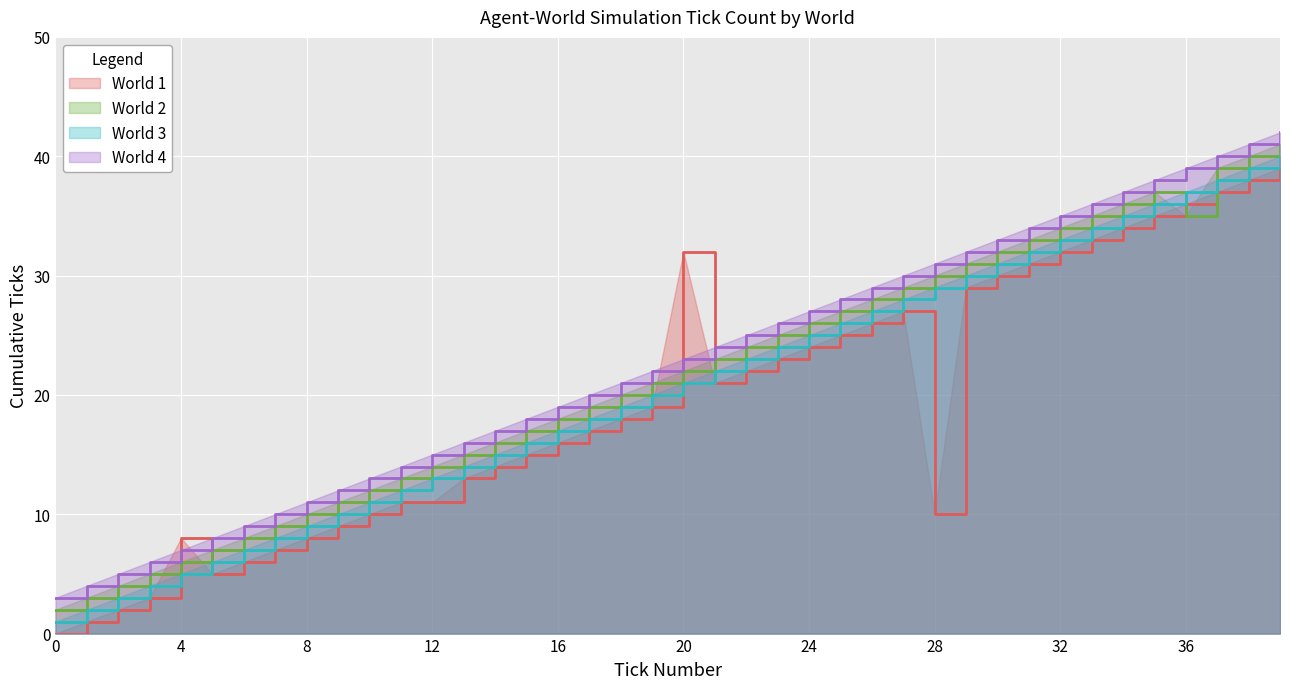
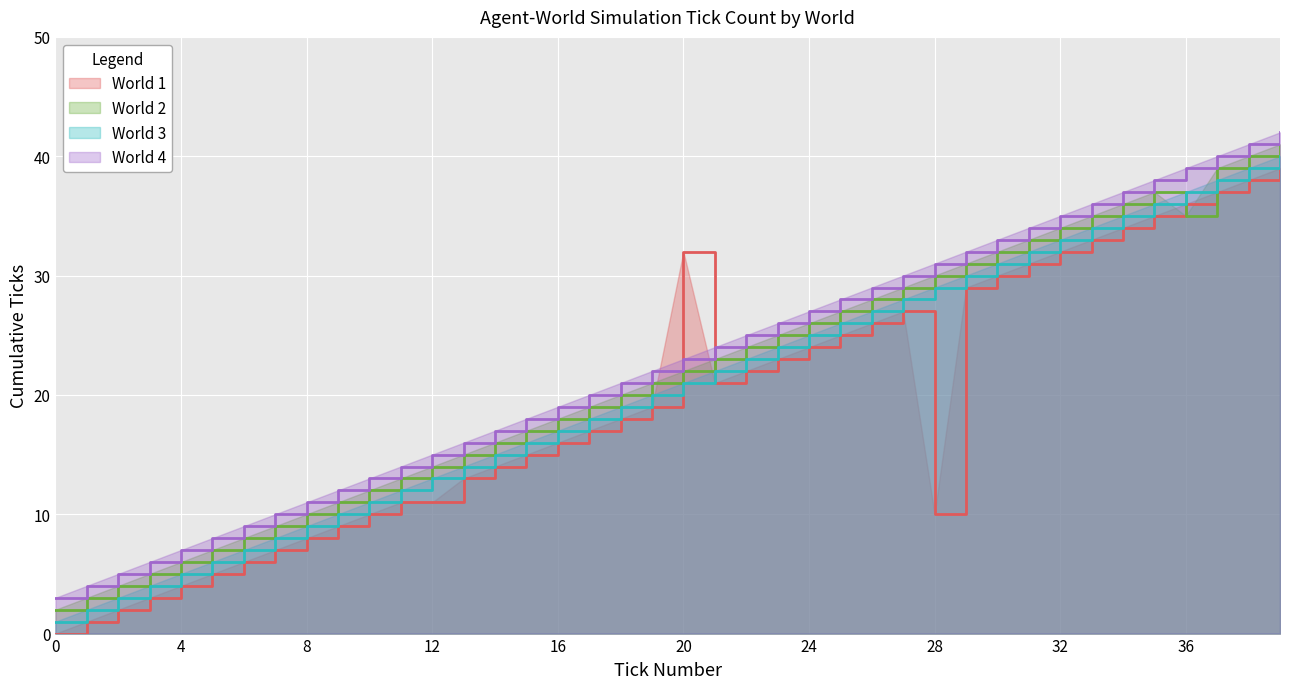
  {
    "World 1": {
      "0": 0,
-     "4": 8,
+     "4": 4,
      "8": 8,
      "12": 11,
      "16": 16,
      "20": 32,
      "24": 24,
      "28": 10,
      "32": 32,
      "36": 36
    },
    "World 2": {
      "0": 2,
      "4": 6,
      "8": 10,
      "12": 14,
      "16": 18,
      "20": 22,
      "24": 26,
      "28": 30,
      "32": 34,
      "36": 35
    },
    "World 3": {
      "0": 1,
      "4": 5,
      "8": 9,
      "12": 13,
      "16": 17,
      "20": 21,
      "24": 25,
      "28": 29,
      "32": 33,
      "36": 37
    },
    "World 4": {
      "0": 3,
      "4": 7,
      "8": 11,
      "12": 15,
      "16": 19,
      "20": 23,
      "24": 27,
      "28": 31,
      "32": 35,
      "36": 39
    }
  }
